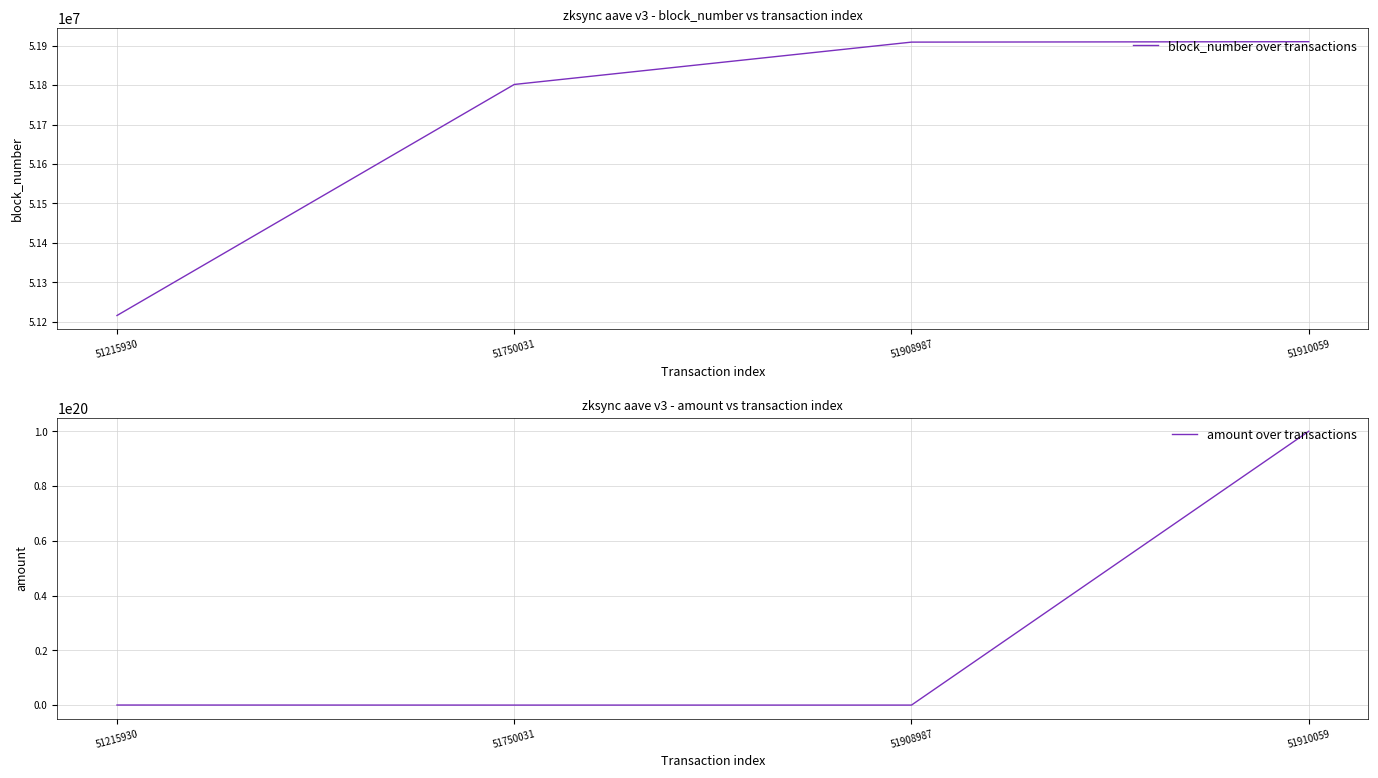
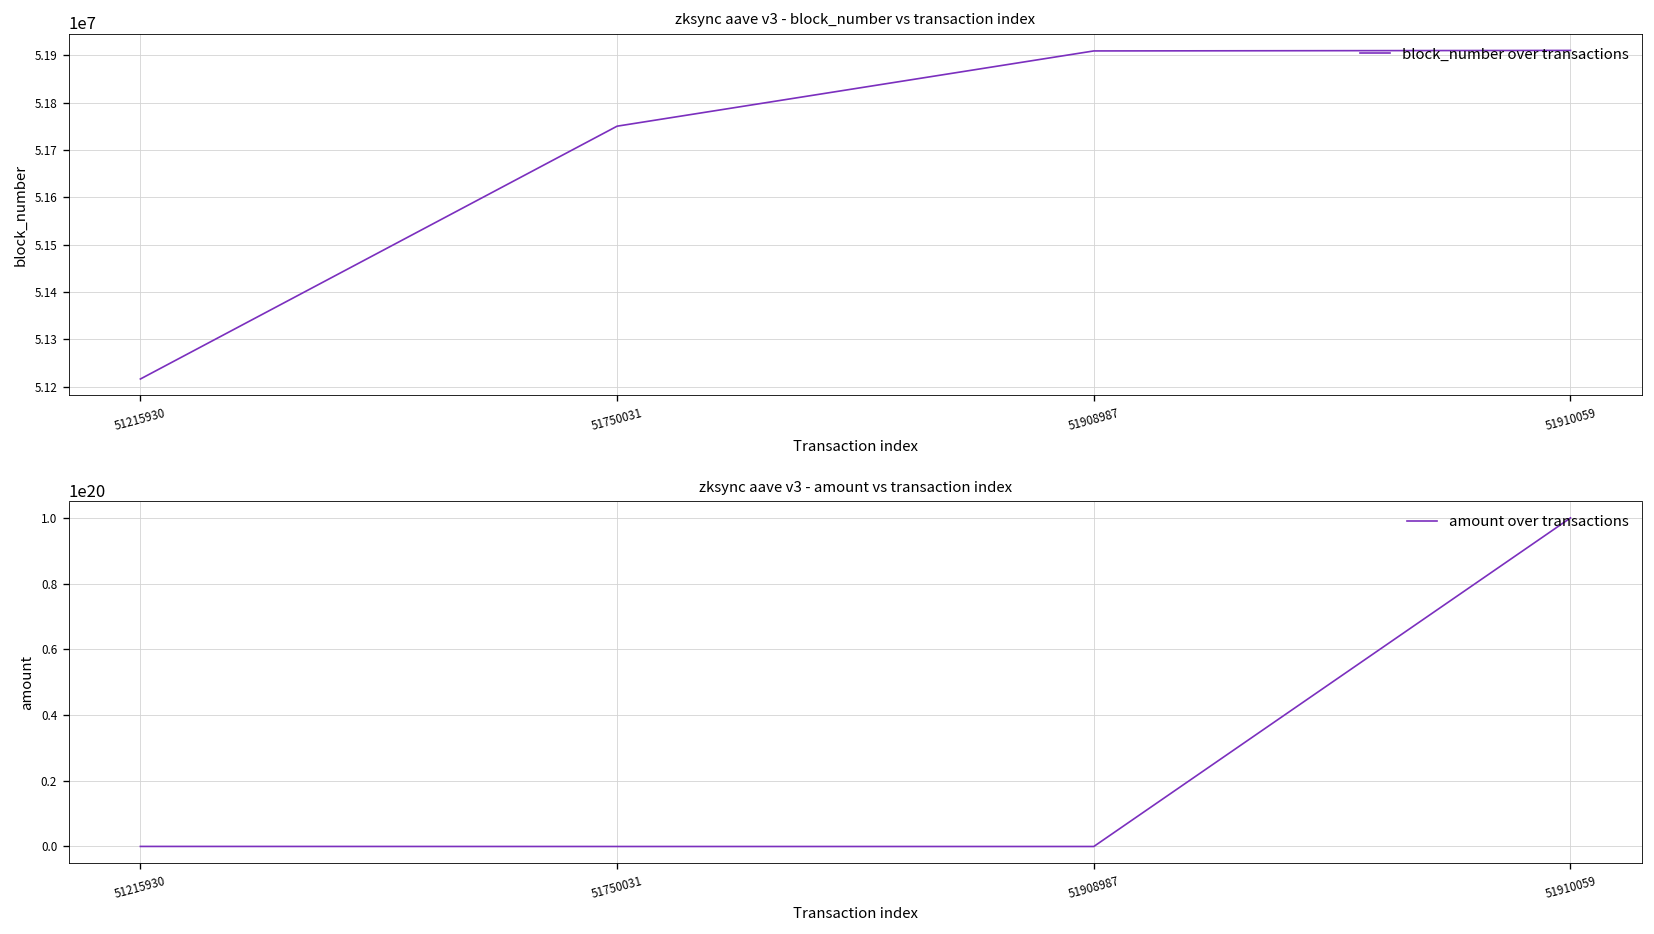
  {
    "zksync aave v3 - block_number vs transaction index": {
      "51215930": 51220000,
-     "51750031": 51800000,
+     "51750031": 51750000,
      "51908987": 51910000,
      "51910059": 51910000
    },
    "zksync aave v3 - amount vs transaction index": {
      "51215930": 0,
      "51750031": 0,
      "51908987": 0,
      "51910059": 100000000000000000000
    }
  }
